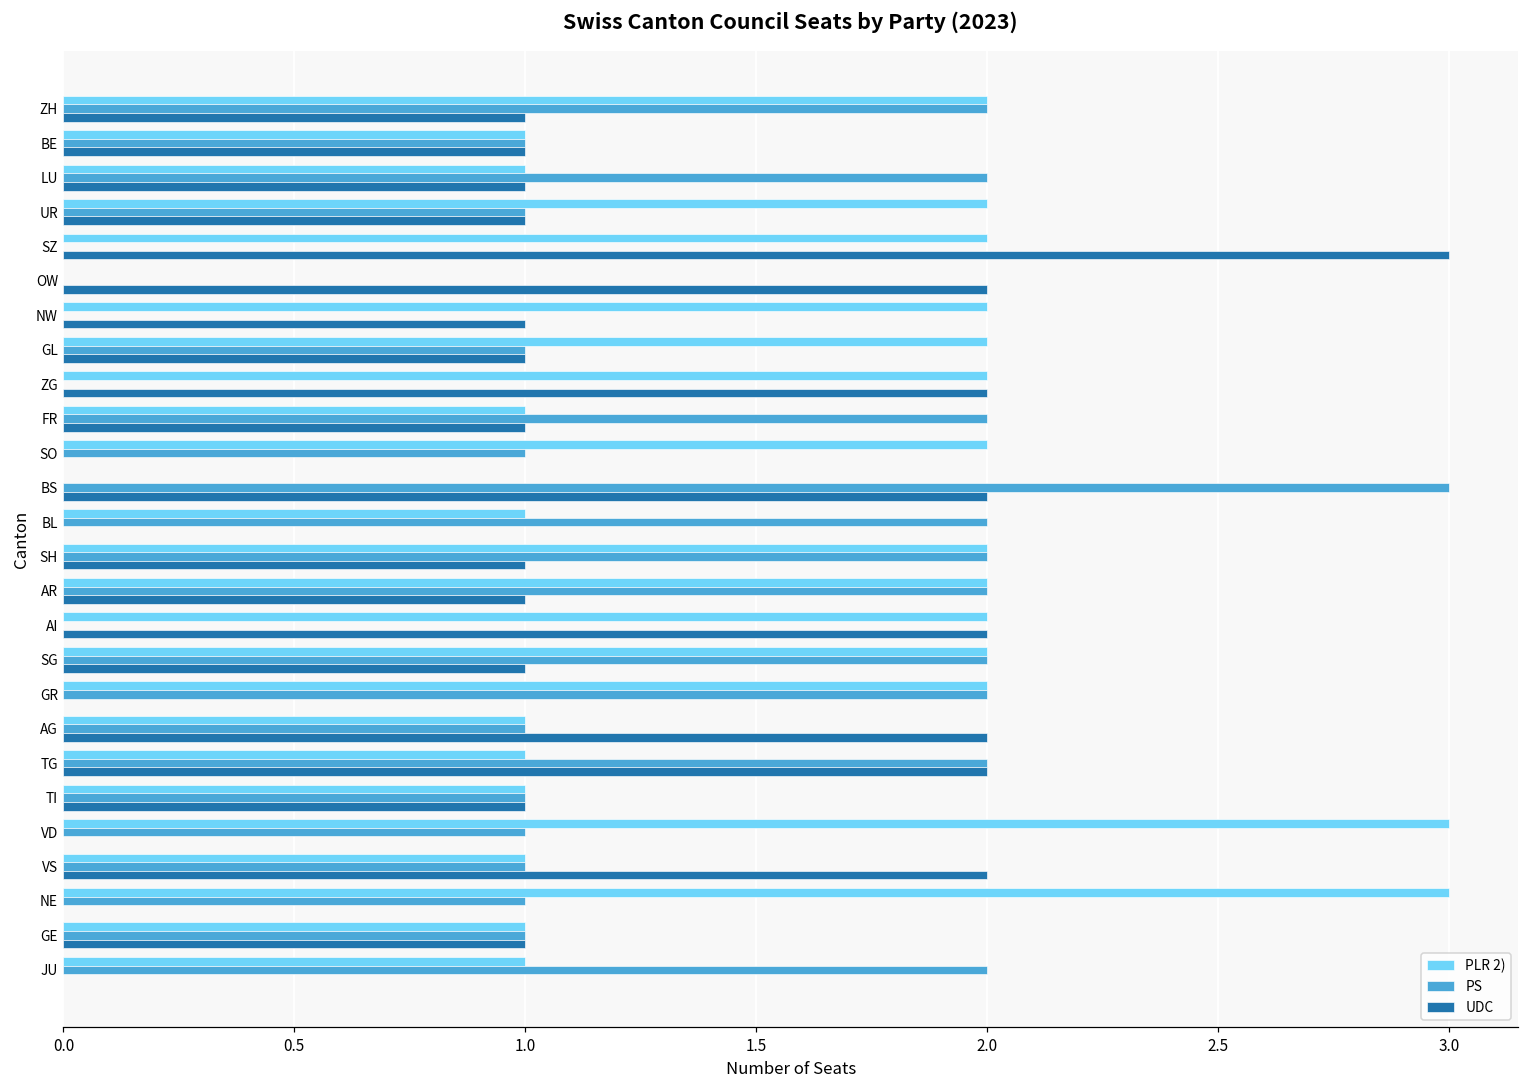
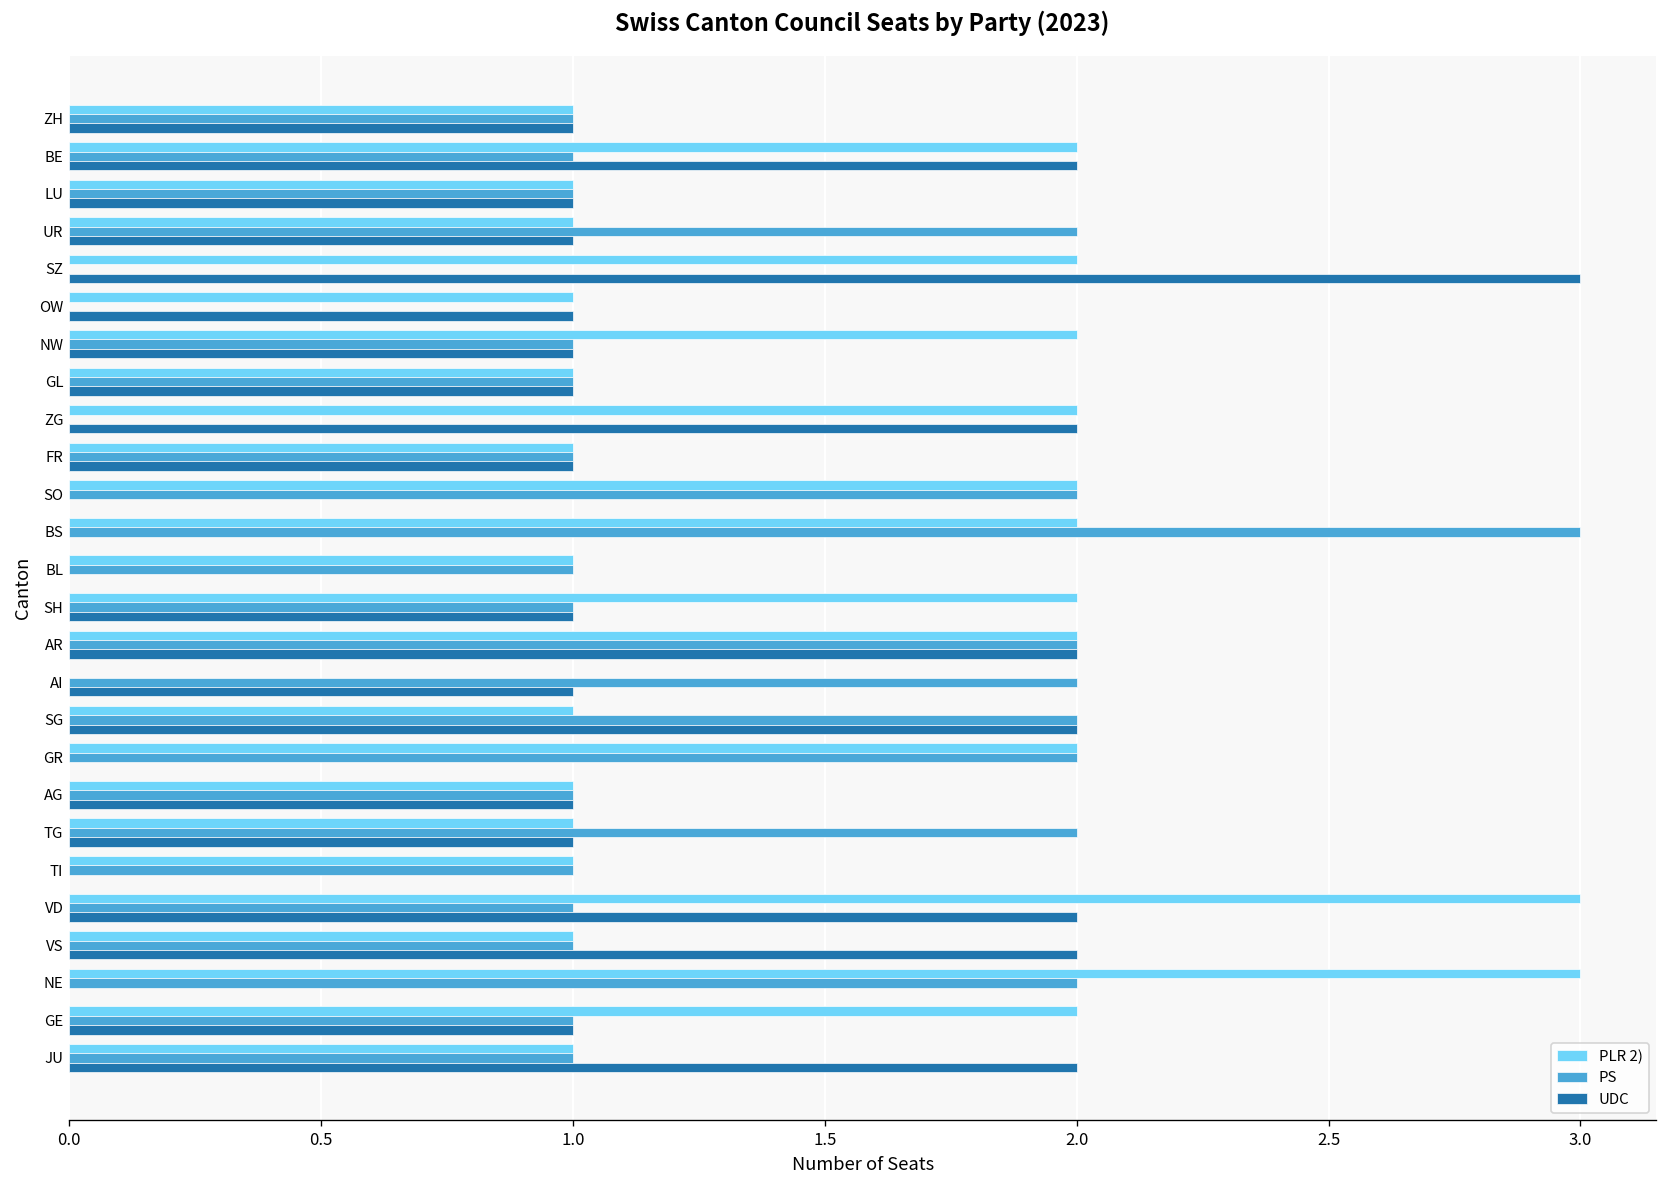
  {
    "PLR 2)": {
-     "ZH": 2,
-     "BE": 1,
+     "ZH": 1,
+     "BE": 2,
      "LU": 1,
-     "UR": 2,
+     "UR": 1,
      "SZ": 2,
-     "OW": 0,
+     "OW": 1,
      "NW": 2,
-     "GL": 2,
+     "GL": 1,
      "ZG": 2,
      "FR": 1,
      "SO": 2,
-     "BS": 0,
+     "BS": 2,
      "BL": 1,
      "SH": 2,
      "AR": 2,
-     "AI": 2,
-     "SG": 2,
+     "AI": 0,
+     "SG": 1,
      "GR": 2,
      "AG": 1,
      "TG": 1,
      "TI": 1,
      "VD": 3,
      "VS": 1,
      "NE": 3,
-     "GE": 1,
+     "GE": 2,
      "JU": 1
    },
    "PS": {
-     "ZH": 2,
+     "ZH": 1,
      "BE": 1,
-     "LU": 2,
-     "UR": 1,
+     "LU": 1,
+     "UR": 2,
      "SZ": 0,
      "OW": 0,
-     "NW": 0,
+     "NW": 1,
      "GL": 1,
      "ZG": 0,
-     "FR": 2,
-     "SO": 1,
+     "FR": 1,
+     "SO": 2,
      "BS": 3,
-     "BL": 2,
-     "SH": 2,
+     "BL": 1,
+     "SH": 1,
      "AR": 2,
-     "AI": 0,
+     "AI": 2,
      "SG": 2,
      "GR": 2,
      "AG": 1,
      "TG": 2,
      "TI": 1,
      "VD": 1,
      "VS": 1,
-     "NE": 1,
+     "NE": 2,
      "GE": 1,
-     "JU": 2
+     "JU": 1
    },
    "UDC": {
      "ZH": 1,
-     "BE": 1,
+     "BE": 2,
      "LU": 1,
      "UR": 1,
      "SZ": 3,
-     "OW": 2,
+     "OW": 1,
      "NW": 1,
      "GL": 1,
      "ZG": 2,
      "FR": 1,
      "SO": 0,
-     "BS": 2,
+     "BS": 0,
      "BL": 0,
      "SH": 1,
-     "AR": 1,
-     "AI": 2,
-     "SG": 1,
+     "AR": 2,
+     "AI": 1,
+     "SG": 2,
      "GR": 0,
-     "AG": 2,
-     "TG": 2,
-     "TI": 1,
-     "VD": 0,
+     "AG": 1,
+     "TG": 1,
+     "TI": 0,
+     "VD": 2,
      "VS": 2,
      "NE": 0,
      "GE": 1,
-     "JU": 0
+     "JU": 2
    }
  }
